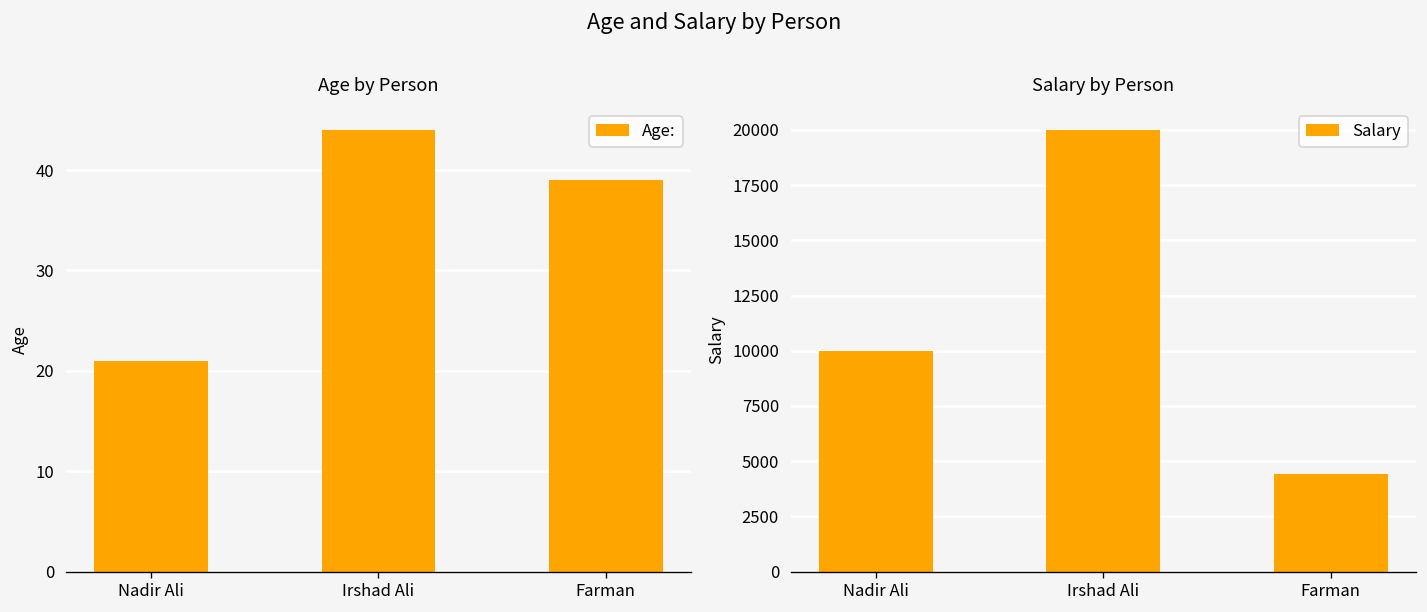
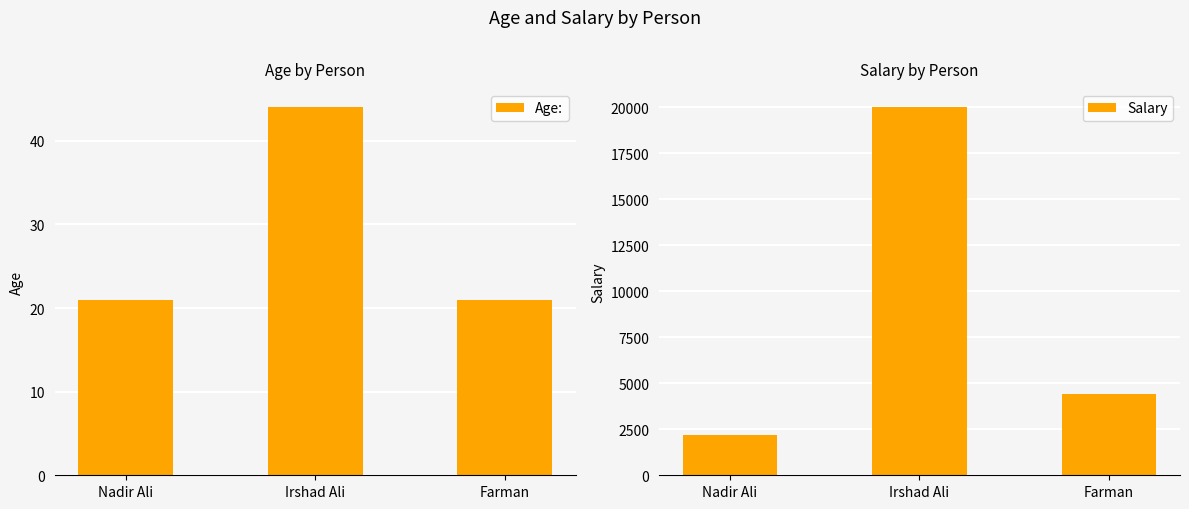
  {
    "Age by Person": {
      "Nadir Ali": 21,
      "Irshad Ali": 44,
-     "Farman": 39
+     "Farman": 21
    },
    "Salary by Person": {
-     "Nadir Ali": 10000,
+     "Nadir Ali": 2200,
      "Irshad Ali": 20000,
      "Farman": 4400
    }
  }
